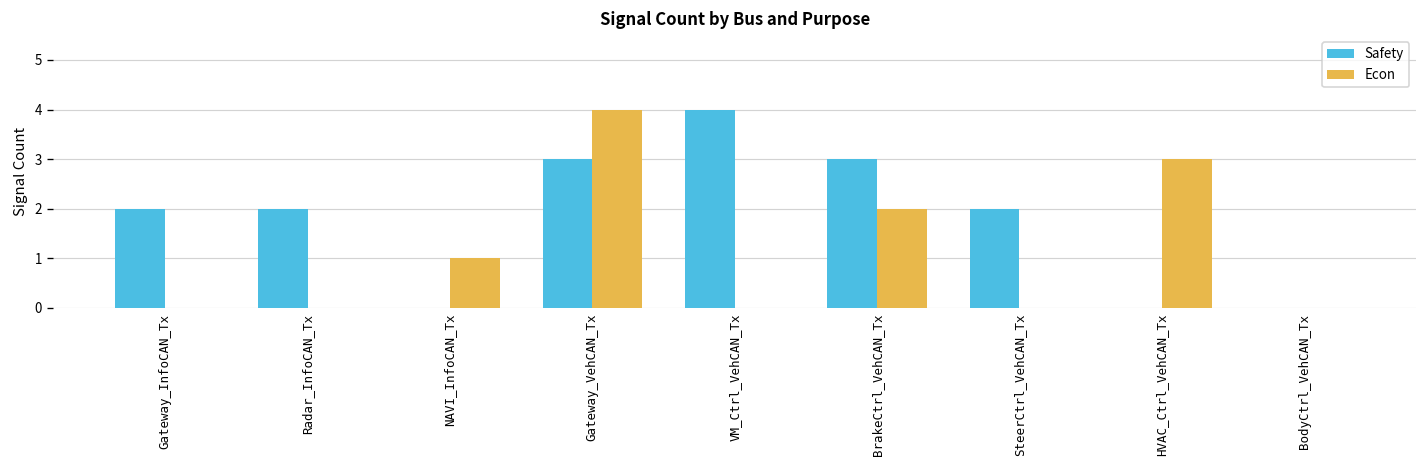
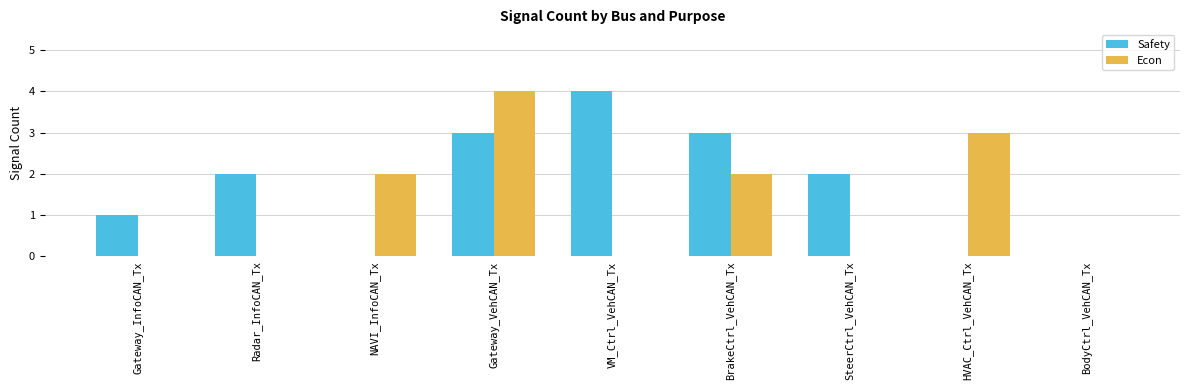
  {
    "Safety": {
-     "Gateway_InfoCAN_Tx": 2,
+     "Gateway_InfoCAN_Tx": 1,
      "Radar_InfoCAN_Tx": 2,
      "NAVI_InfoCAN_Tx": 0,
      "Gateway_VehCAN_Tx": 3,
      "VM_Ctrl_VehCAN_Tx": 4,
      "BrakeCtrl_VehCAN_Tx": 3,
      "SteerCtrl_VehCAN_Tx": 2,
      "HVAC_Ctrl_VehCAN_Tx": 0,
      "BodyCtrl_VehCAN_Tx": 0
    },
    "Econ": {
      "Gateway_InfoCAN_Tx": 0,
      "Radar_InfoCAN_Tx": 0,
-     "NAVI_InfoCAN_Tx": 1,
+     "NAVI_InfoCAN_Tx": 2,
      "Gateway_VehCAN_Tx": 4,
      "VM_Ctrl_VehCAN_Tx": 0,
      "BrakeCtrl_VehCAN_Tx": 2,
      "SteerCtrl_VehCAN_Tx": 0,
      "HVAC_Ctrl_VehCAN_Tx": 3,
      "BodyCtrl_VehCAN_Tx": 0
    }
  }
